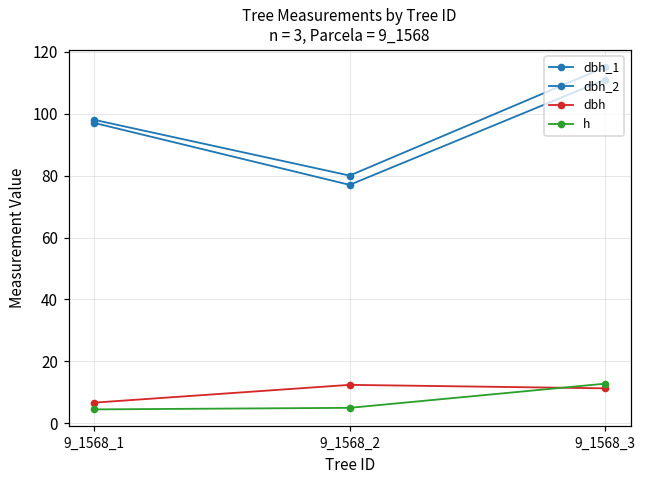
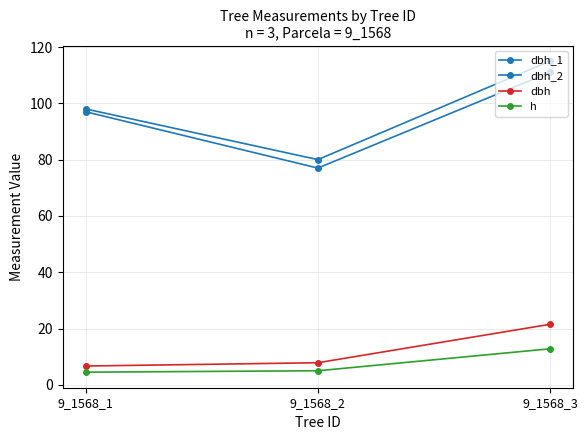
  {
    "dbh": {
      "9_1568_1": 7,
-     "9_1568_2": 12,
-     "9_1568_3": 11
+     "9_1568_2": 8,
+     "9_1568_3": 22
    },
    "h": {
      "9_1568_1": 5,
      "9_1568_2": 5,
      "9_1568_3": 13
    }
  }
